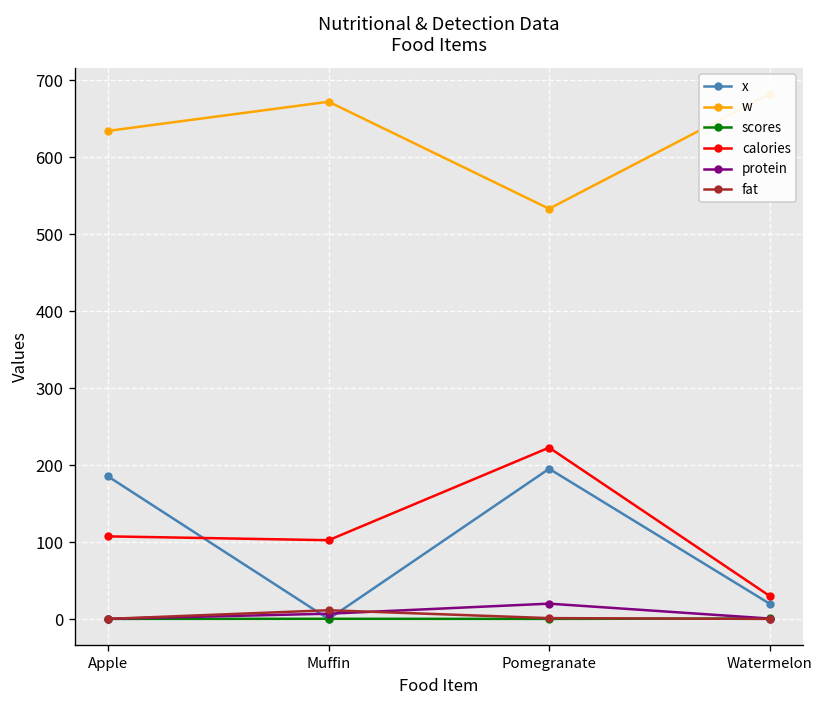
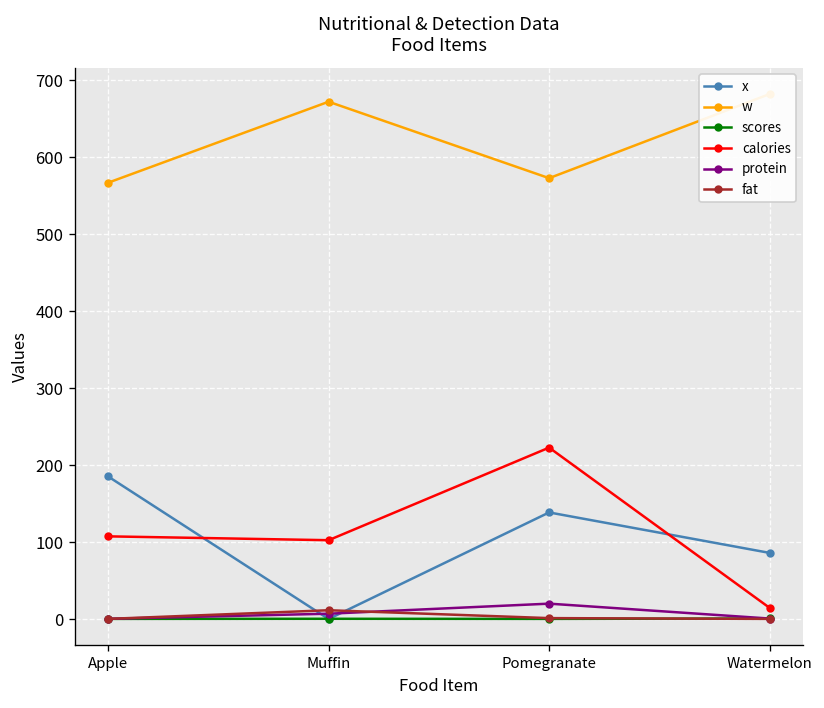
  {
    "x": {
      "Apple": 190,
-     "Pomegranate": 200,
-     "Watermelon": 20
+     "Pomegranate": 140,
+     "Watermelon": 90
    },
    "w": {
-     "Apple": 630,
+     "Apple": 570,
      "Muffin": 670,
-     "Pomegranate": 530
+     "Pomegranate": 570
    },
    "calories": {
      "Apple": 110,
      "Muffin": 100,
      "Pomegranate": 220,
-     "Watermelon": 30
+     "Watermelon": 10
    },
    "protein": {
      "Muffin": 10,
      "Pomegranate": 20
    },
    "fat": {
      "Muffin": 10
    }
  }
